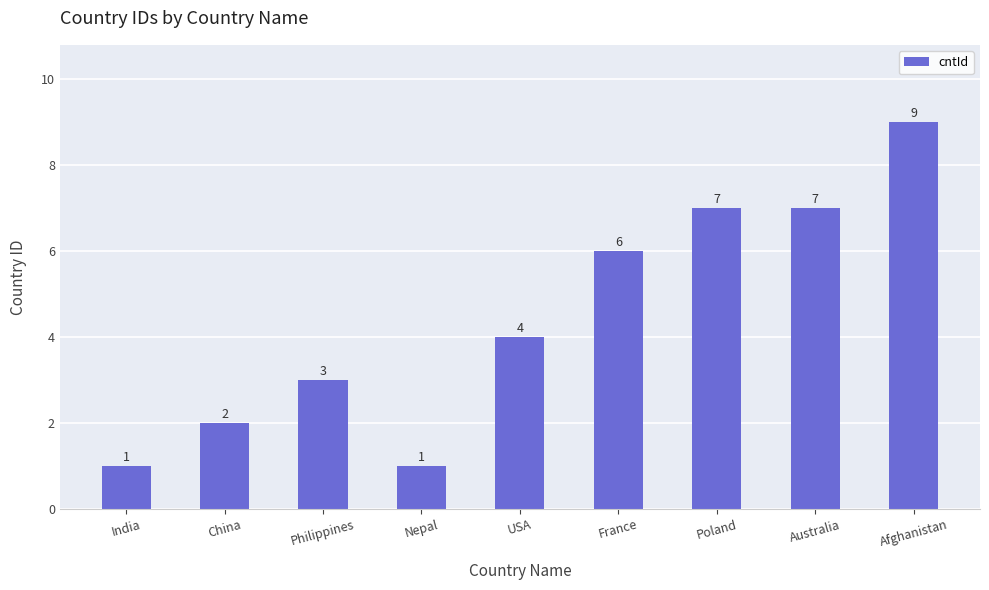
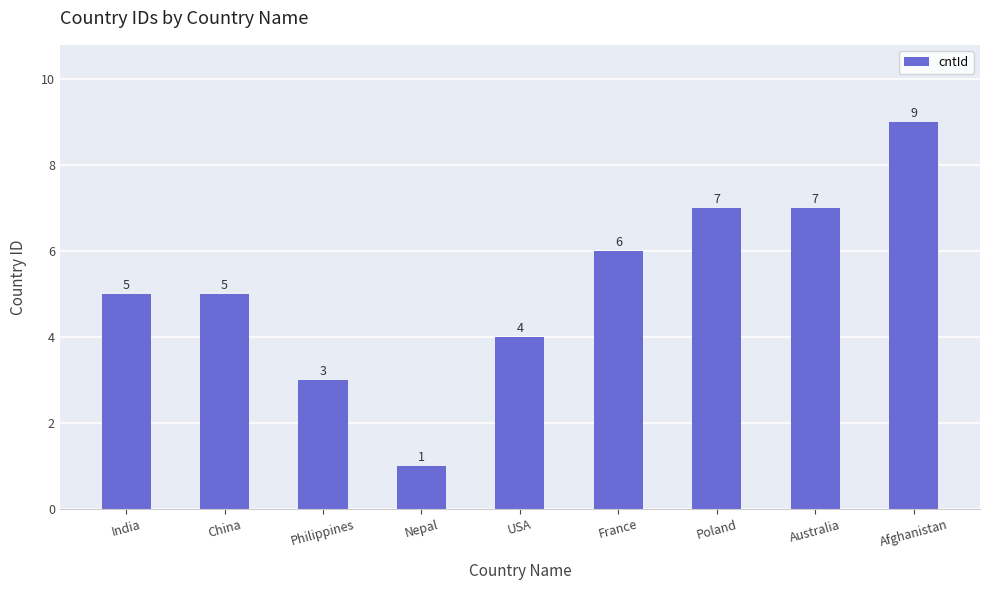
  {
-   "India": 1,
-   "China": 2,
+   "India": 5,
+   "China": 5,
    "Philippines": 3,
    "Nepal": 1,
    "USA": 4,
    "France": 6,
    "Poland": 7,
    "Australia": 7,
    "Afghanistan": 9
  }
